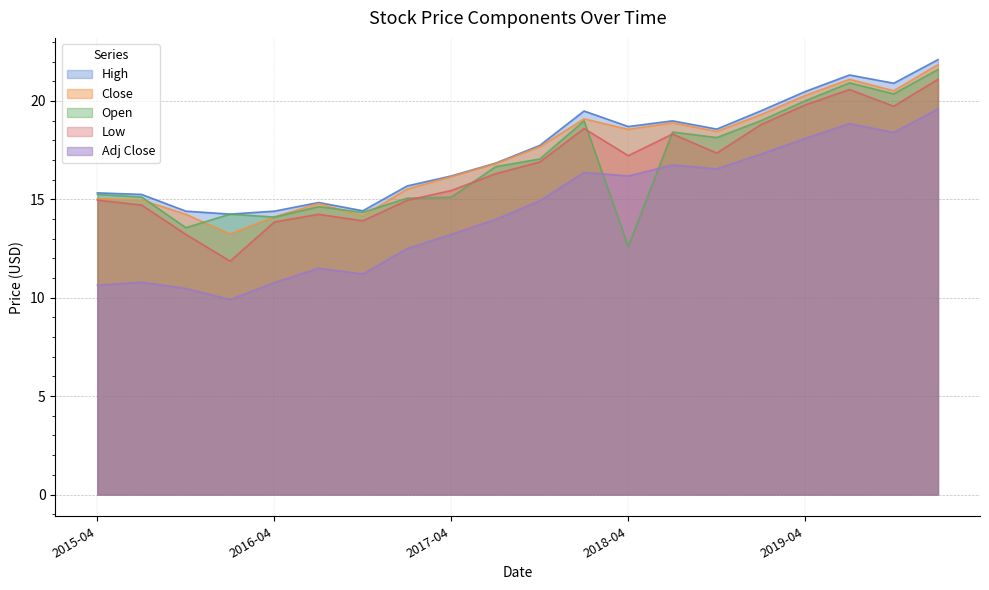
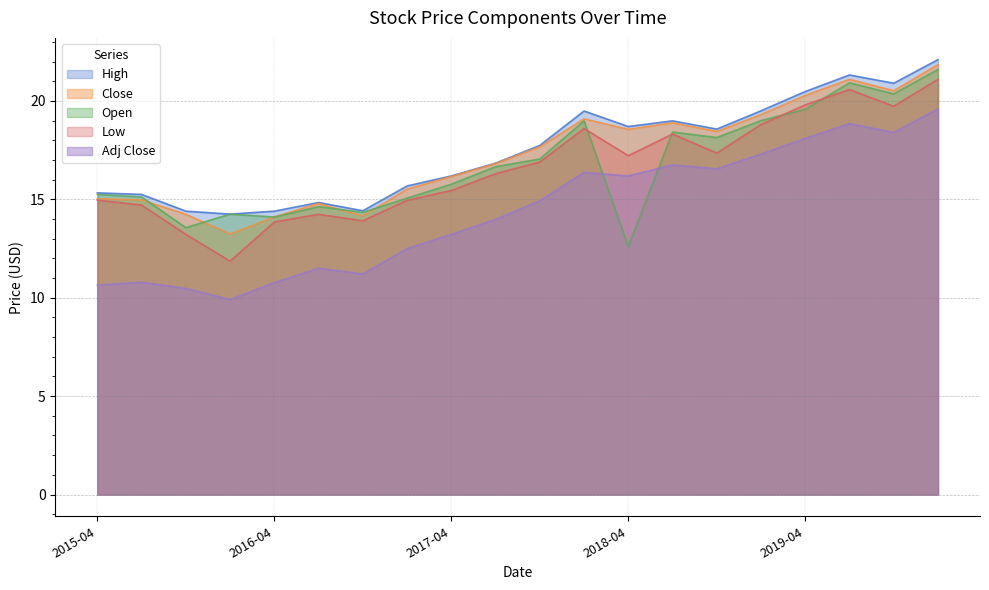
  {
    "Open": {
-     "2017-04": 15.1,
+     "2017-04": 15.8,
      "2018-04": 12.6,
-     "2019-04": 20.0
+     "2019-04": 19.6
    }
  }
